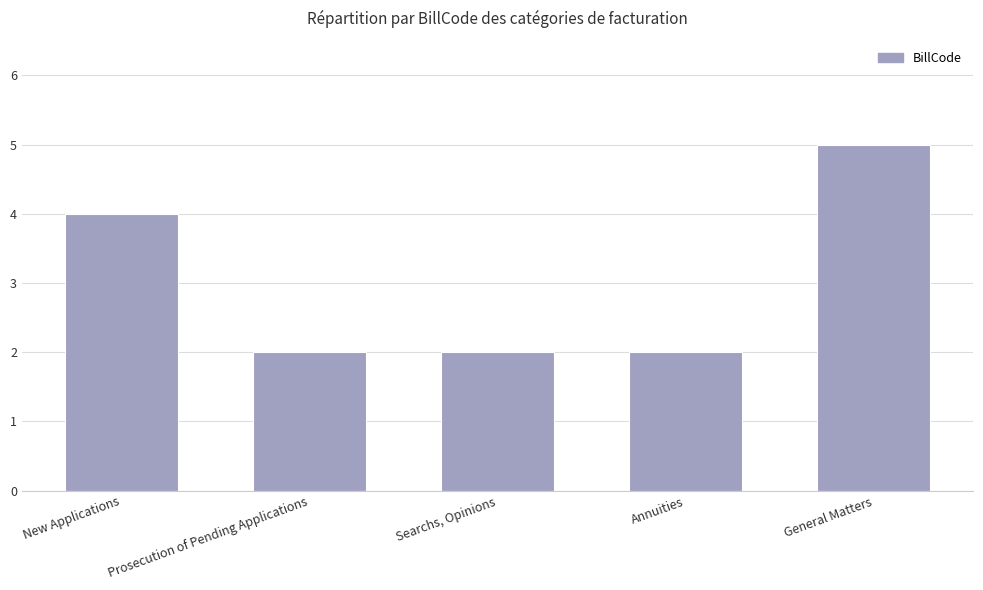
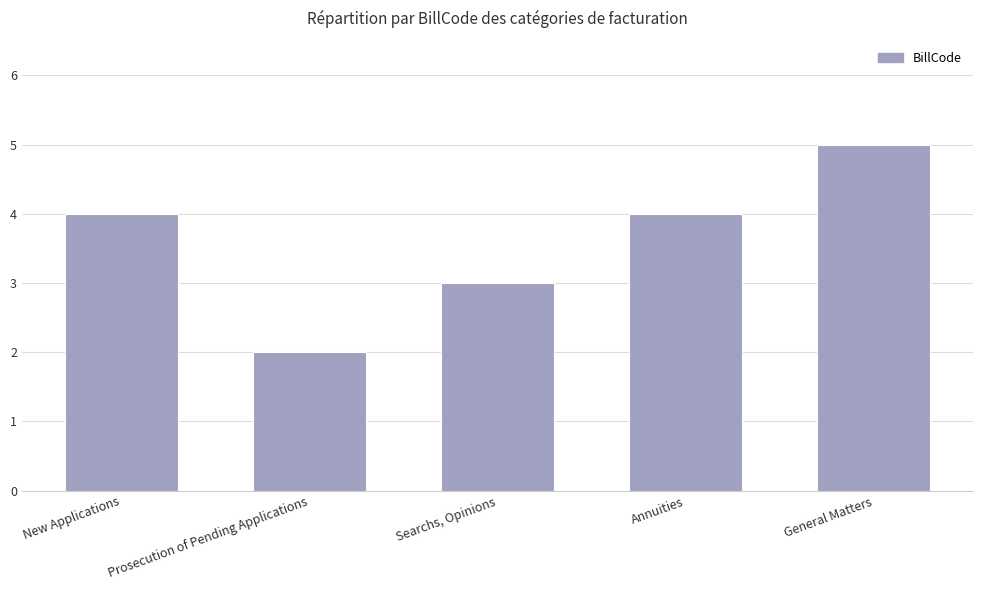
  {
    "New Applications": 4,
    "Prosecution of Pending Applications": 2,
-   "Searchs, Opinions": 2,
-   "Annuities": 2,
+   "Searchs, Opinions": 3,
+   "Annuities": 4,
    "General Matters": 5
  }
